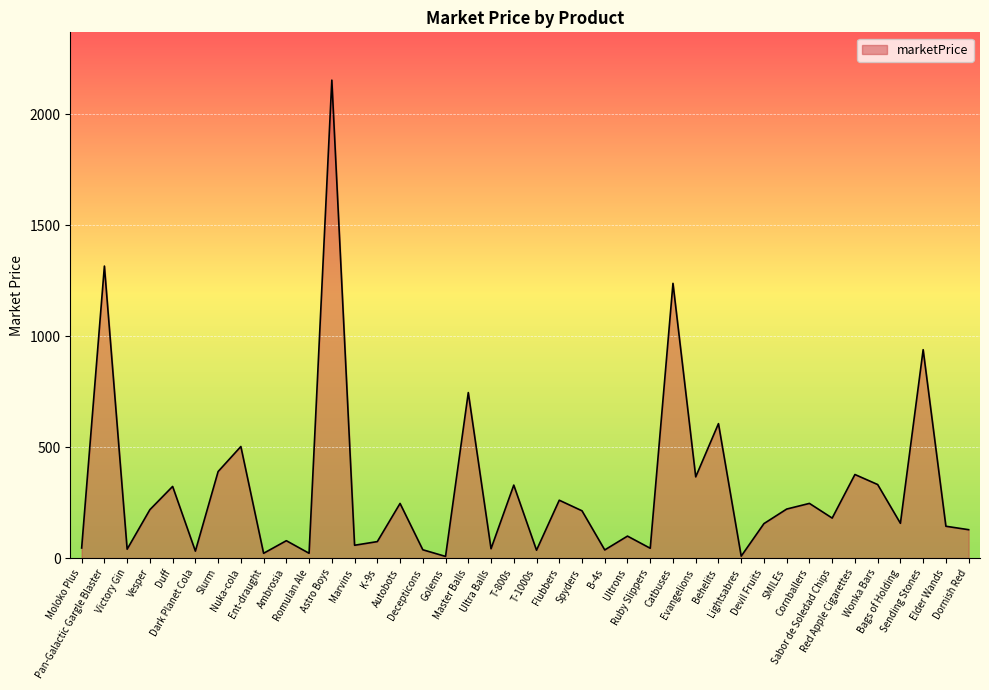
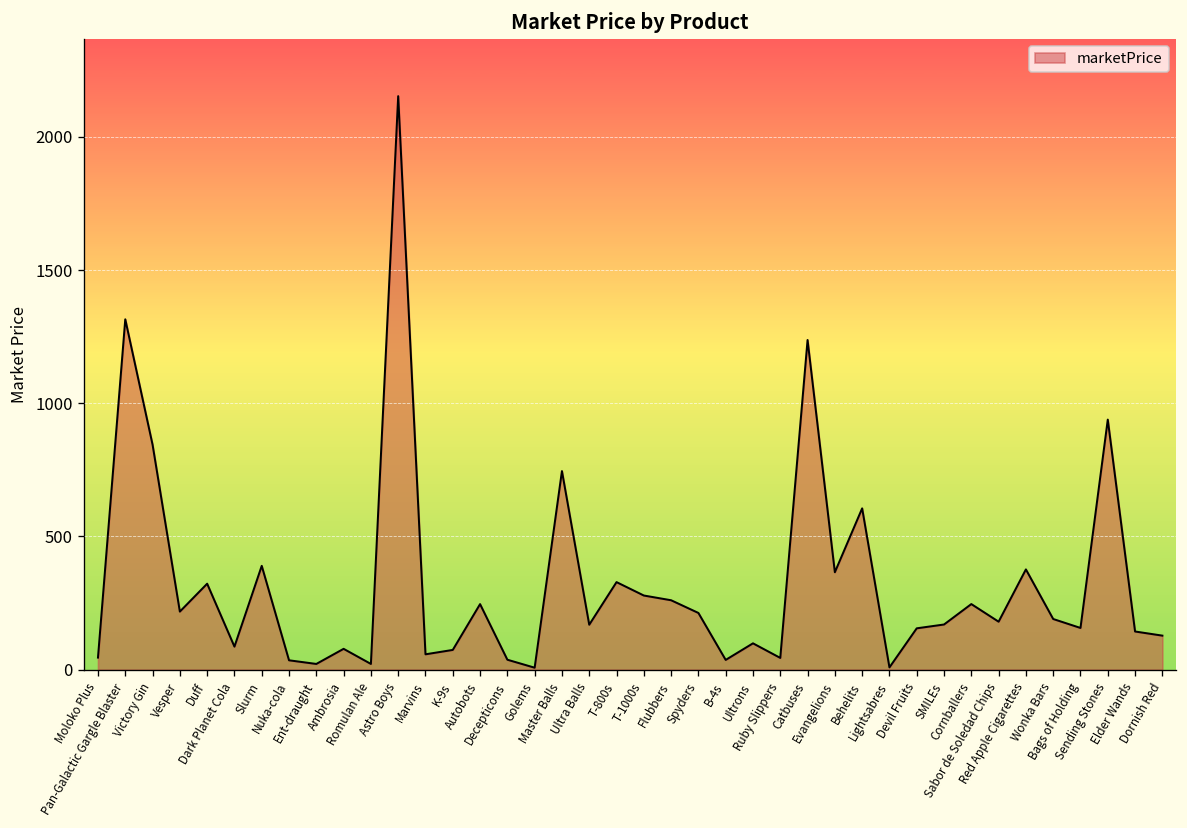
  {
    "Moloko Plus": 50,
    "Pan-Galactic Gargle Blaster": 1320,
-   "Victory Gin": 40,
+   "Victory Gin": 840,
    "Vesper": 220,
    "Duff": 320,
-   "Dark Planet Cola": 30,
+   "Dark Planet Cola": 90,
    "Slurm": 390,
-   "Nuka-cola": 500,
+   "Nuka-cola": 40,
    "Ent-draught": 20,
    "Ambrosia": 80,
    "Romulan Ale": 20,
    "Astro Boys": 2150,
    "Marvins": 60,
    "K-9s": 70,
    "Autobots": 250,
    "Decepticons": 40,
    "Golems": 10,
    "Master Balls": 750,
-   "Ultra Balls": 40,
+   "Ultra Balls": 170,
    "T-800s": 330,
-   "T-1000s": 40,
+   "T-1000s": 280,
    "Flubbers": 260,
    "Spyders": 210,
    "B-4s": 40,
    "Ultrons": 100,
    "Ruby Slippers": 40,
    "Catbuses": 1240,
    "Evangelions": 370,
    "Behelits": 610,
    "Lightsabres": 10,
    "Devil Fruits": 160,
-   "SMILEs": 220,
+   "SMILEs": 170,
    "Cornballers": 250,
    "Sabor de Soledad Chips": 180,
    "Red Apple Cigarettes": 380,
-   "Wonka Bars": 330,
+   "Wonka Bars": 190,
    "Bags of Holding": 160,
    "Sending Stones": 940,
    "Elder Wands": 140,
    "Dornish Red": 130
  }
